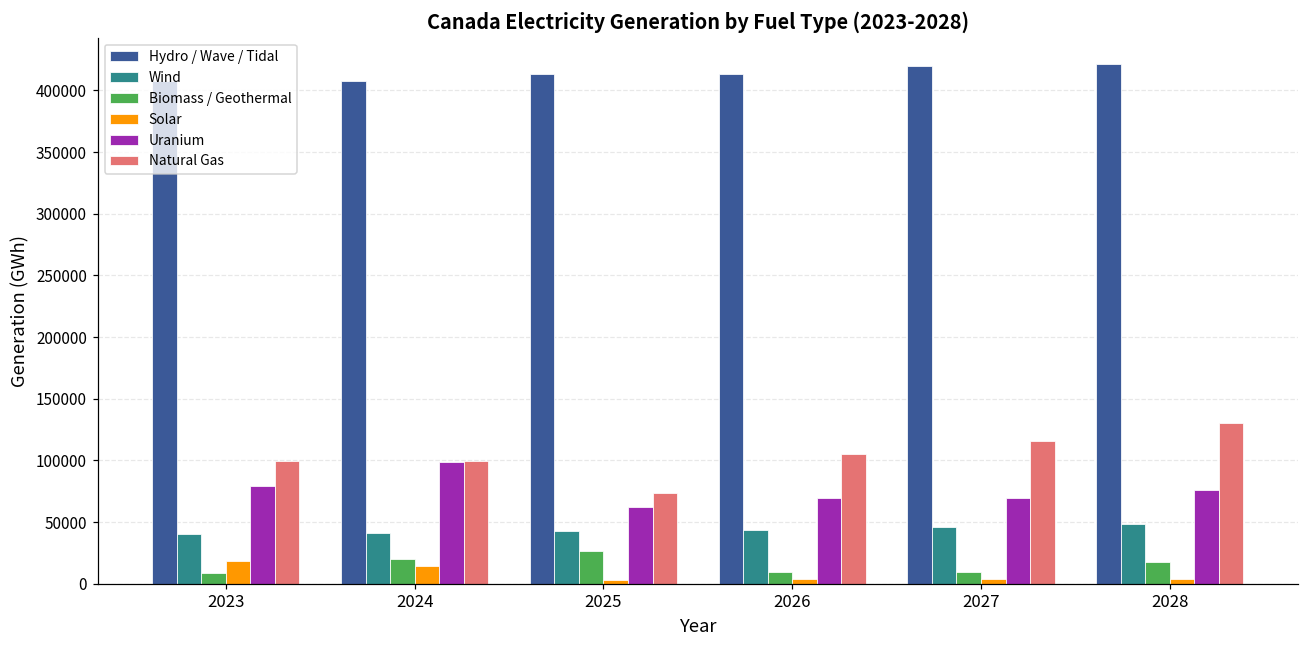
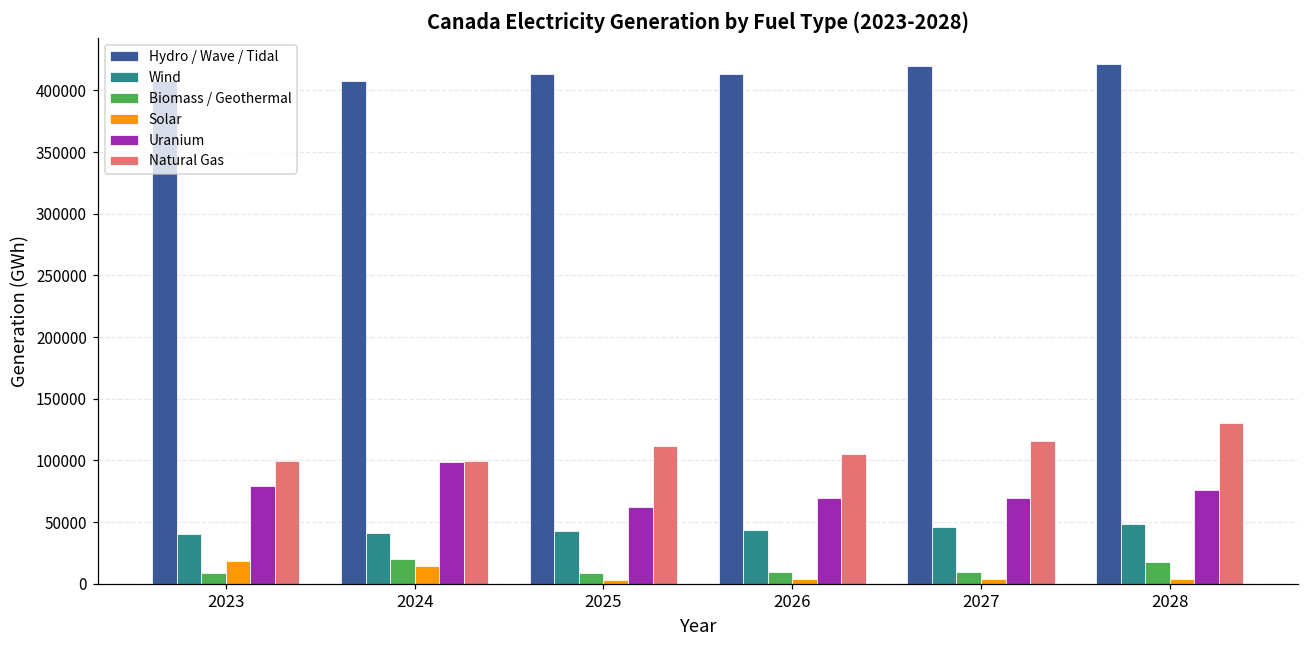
  {
    "Biomass / Geothermal": {
      "2023": 9000,
      "2024": 20000,
-     "2025": 26000,
+     "2025": 9000,
      "2026": 9000,
      "2027": 9000,
      "2028": 18000
    },
    "Solar": {
      "2023": 19000,
      "2024": 14000,
      "2025": 3000,
      "2026": 4000,
      "2027": 4000,
      "2028": 4000
    },
    "Uranium": {
      "2023": 79000,
      "2024": 99000,
      "2025": 63000,
      "2026": 70000,
      "2027": 70000,
      "2028": 76000
    },
    "Natural Gas": {
      "2023": 100000,
      "2024": 100000,
-     "2025": 74000,
+     "2025": 112000,
      "2026": 105000,
      "2027": 116000,
      "2028": 131000
    }
  }
